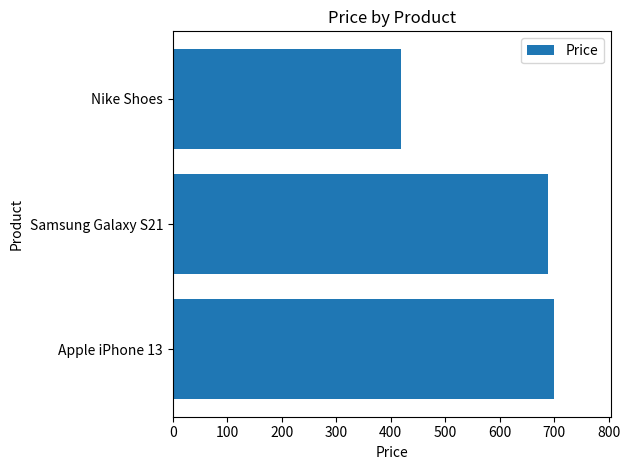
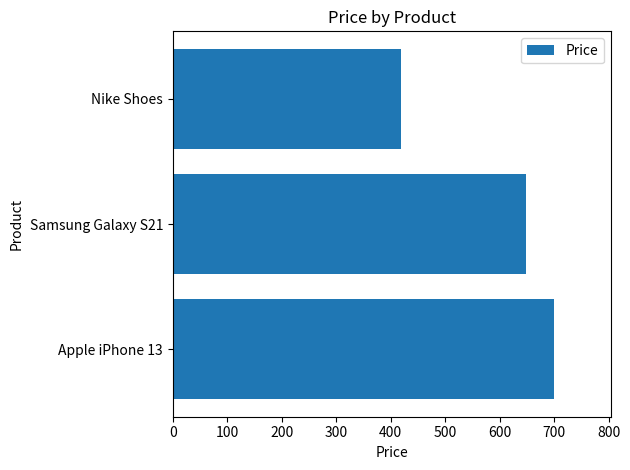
  {
    "Nike Shoes": 420,
-   "Samsung Galaxy S21": 690,
+   "Samsung Galaxy S21": 650,
    "Apple iPhone 13": 700
  }
